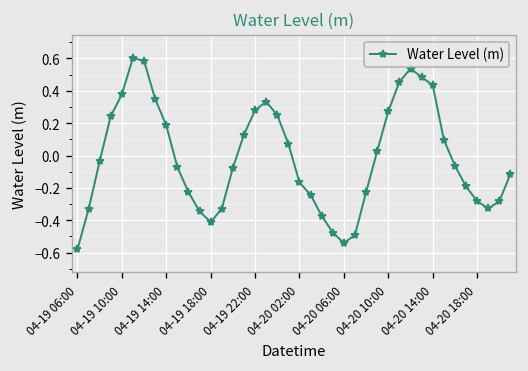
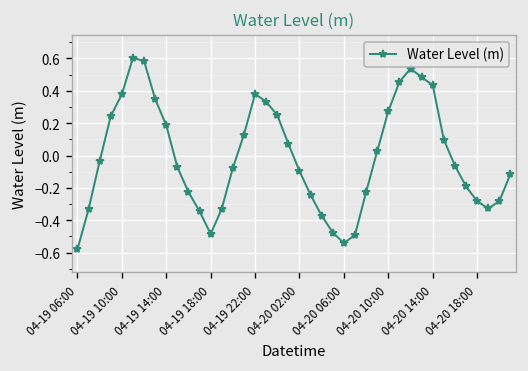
  {
    "04-19 06:00": -0.58,
    "04-19 10:00": 0.38,
    "04-19 14:00": 0.19,
-   "04-19 18:00": -0.41,
-   "04-19 22:00": 0.28,
-   "04-20 02:00": -0.17,
+   "04-19 18:00": -0.48,
+   "04-19 22:00": 0.38,
+   "04-20 02:00": -0.10,
    "04-20 06:00": -0.54,
    "04-20 10:00": 0.27,
    "04-20 14:00": 0.43,
    "04-20 18:00": -0.28
  }
